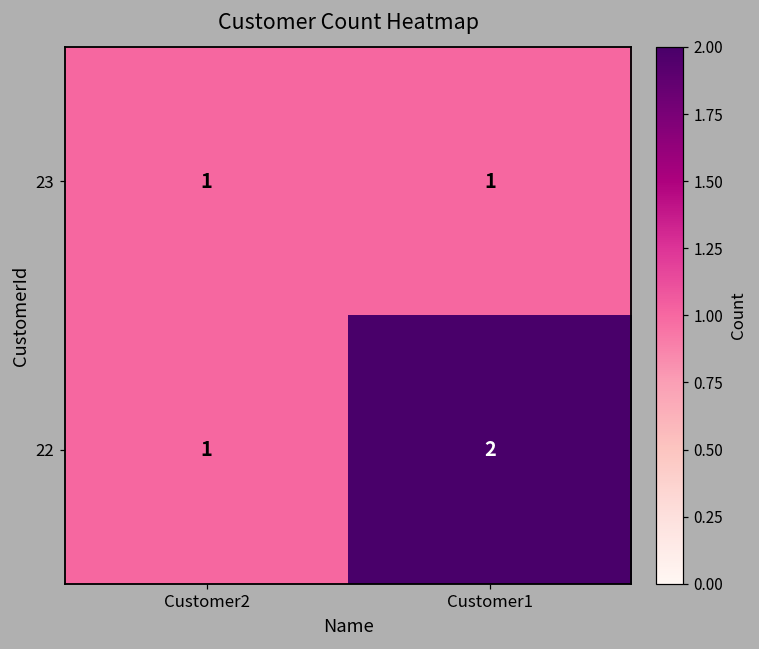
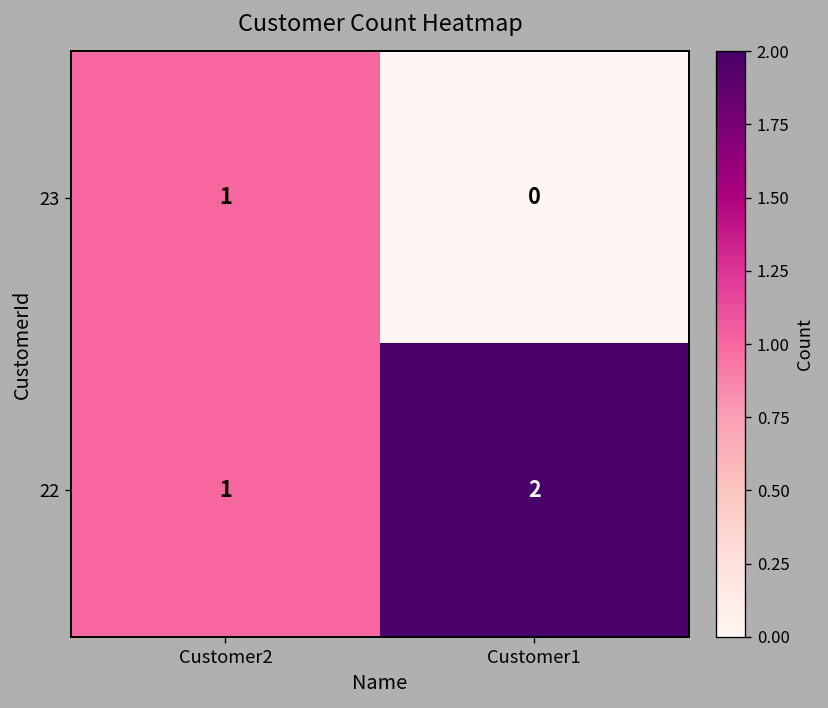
  {
    "23": {
      "Customer2": 1,
-     "Customer1": 1
+     "Customer1": 0
    },
    "22": {
      "Customer2": 1,
      "Customer1": 2
    }
  }
